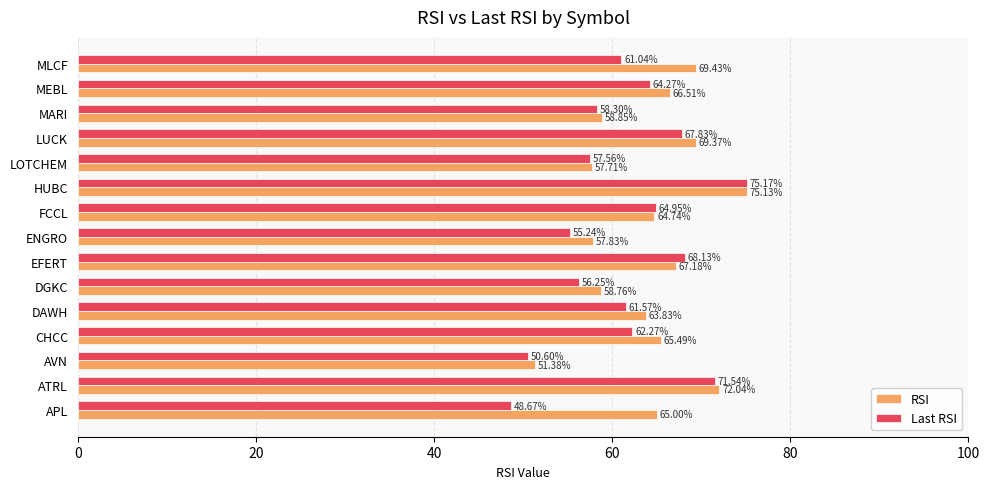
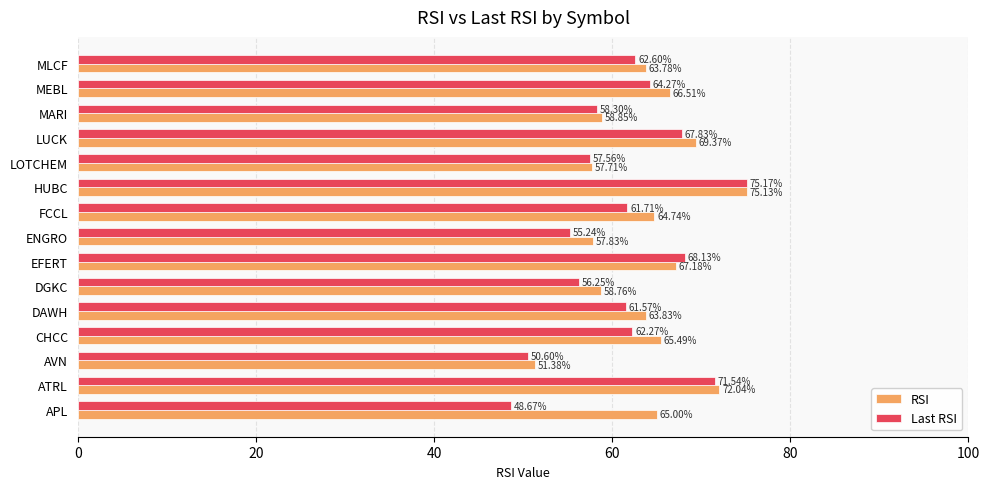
  {
    "RSI": {
-     "MLCF": "69.43%",
+     "MLCF": "63.78%",
      "MEBL": "66.51%",
      "MARI": "58.85%",
      "LUCK": "69.37%",
      "LOTCHEM": "57.71%",
      "HUBC": "75.13%",
      "FCCL": "64.74%",
      "ENGRO": "57.83%",
      "EFERT": "67.18%",
      "DGKC": "58.76%",
      "DAWH": "63.83%",
      "CHCC": "65.49%",
      "AVN": "51.38%",
      "ATRL": "72.04%",
      "APL": "65.00%"
    },
    "Last RSI": {
-     "MLCF": "61.04%",
+     "MLCF": "62.60%",
      "MEBL": "64.27%",
      "MARI": "58.30%",
      "LUCK": "67.83%",
      "LOTCHEM": "57.56%",
      "HUBC": "75.17%",
-     "FCCL": "64.95%",
+     "FCCL": "61.71%",
      "ENGRO": "55.24%",
      "EFERT": "68.13%",
      "DGKC": "56.25%",
      "DAWH": "61.57%",
      "CHCC": "62.27%",
      "AVN": "50.60%",
      "ATRL": "71.54%",
      "APL": "48.67%"
    }
  }
